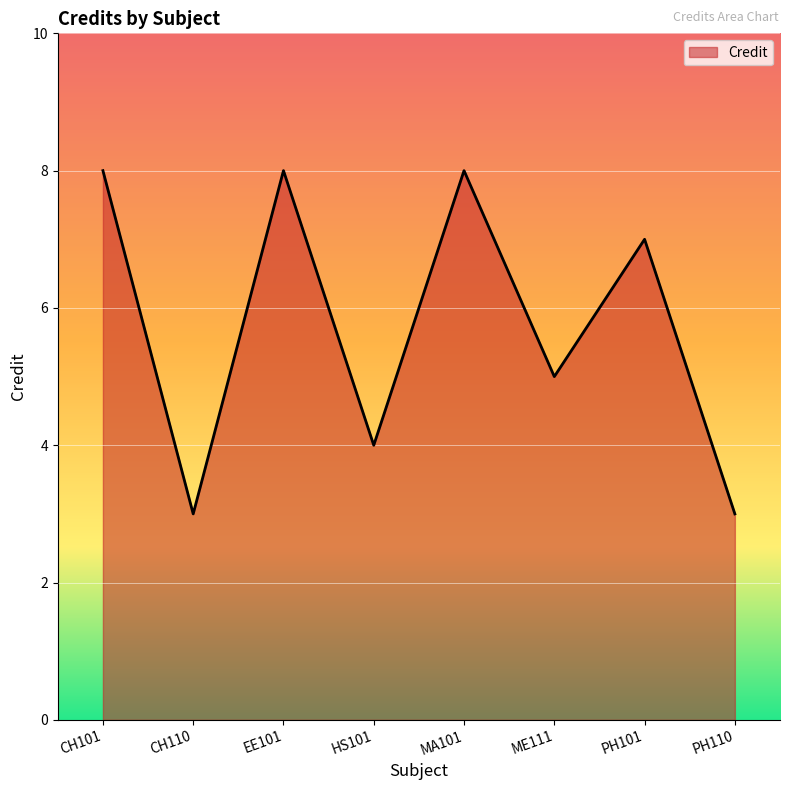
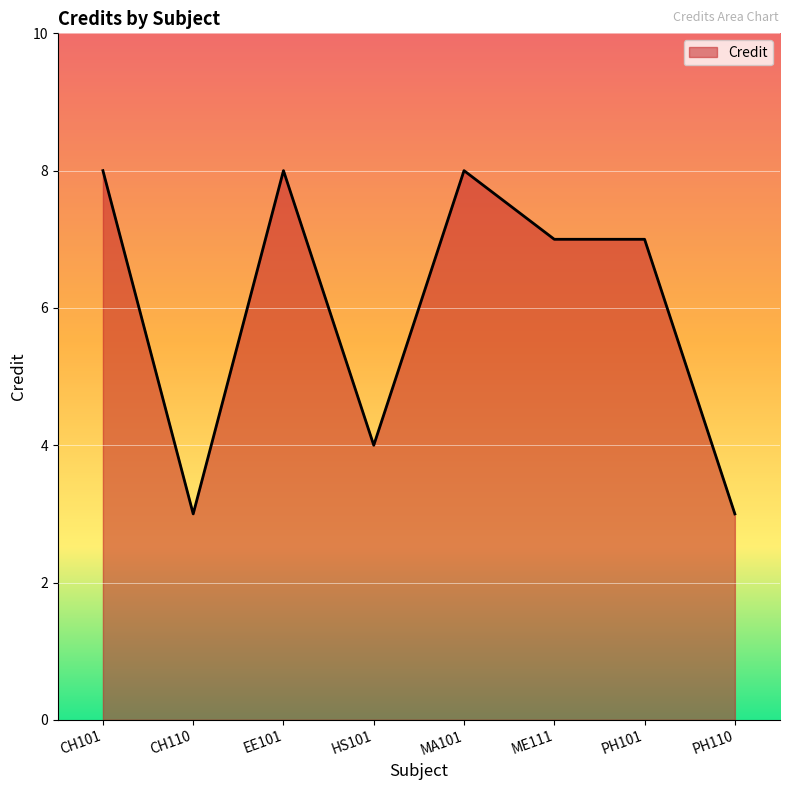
  {
    "CH101": 8,
    "CH110": 3,
    "EE101": 8,
    "HS101": 4,
    "MA101": 8,
-   "ME111": 5,
+   "ME111": 7,
    "PH101": 7,
    "PH110": 3
  }
